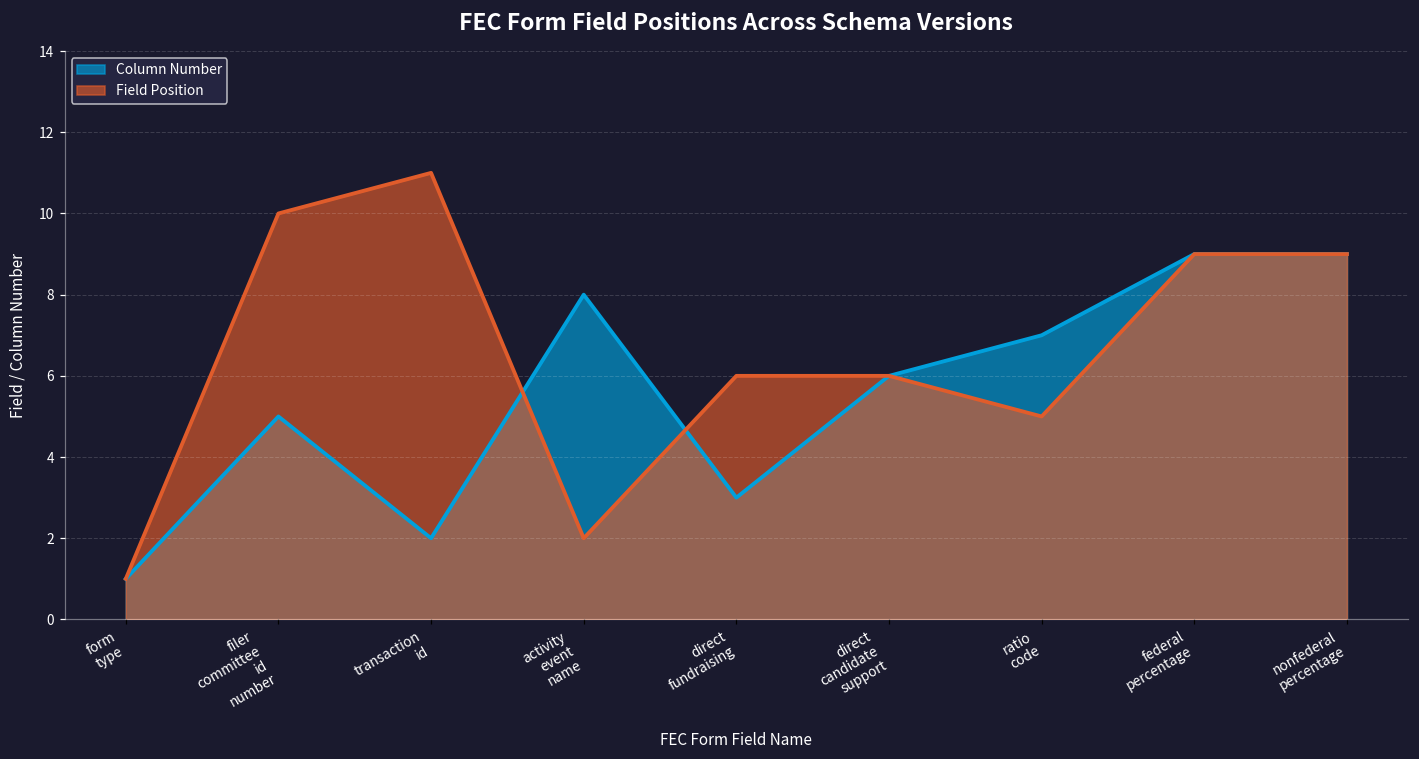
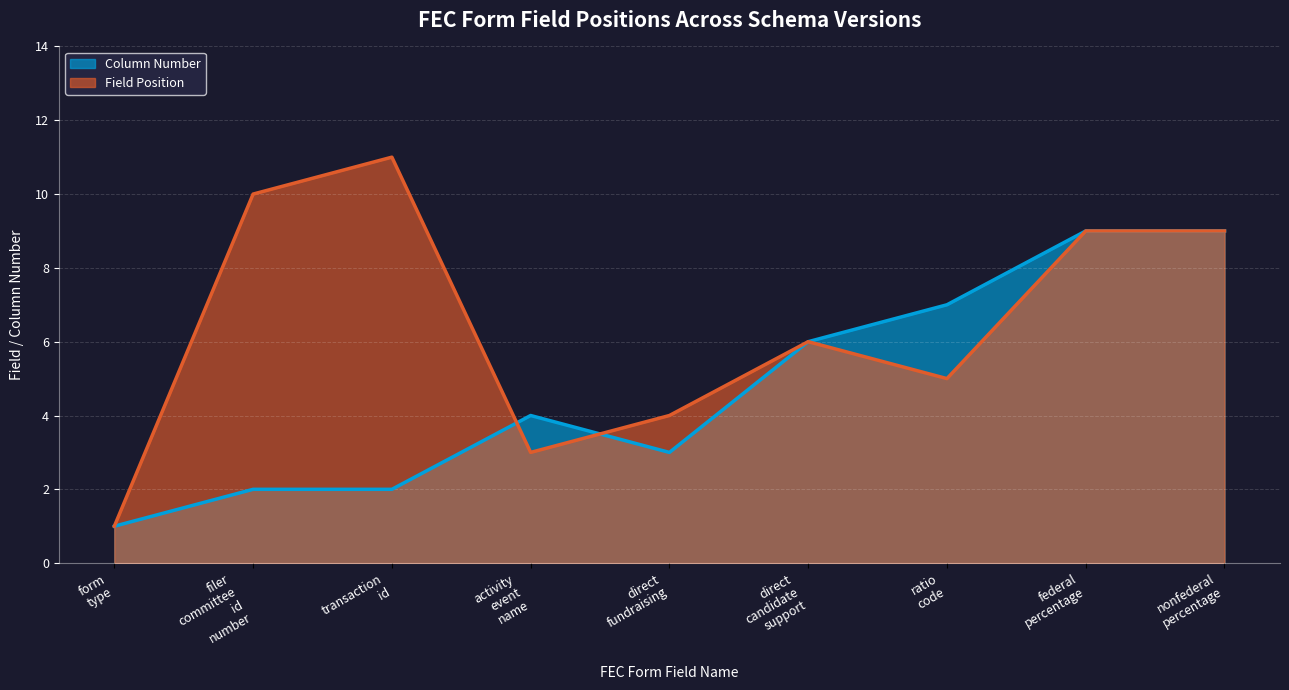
  {
    "Column Number": {
-     "filer committee id number": 5,
+     "filer committee id number": 2,
      "transaction id": 2,
-     "activity event name": 8,
+     "activity event name": 4,
      "direct fundraising": 3,
      "ratio code": 7
    },
    "Field Position": {
      "filer committee id number": 10,
      "transaction id": 11,
-     "activity event name": 2,
-     "direct fundraising": 6,
+     "activity event name": 3,
+     "direct fundraising": 4,
      "ratio code": 5
    }
  }
